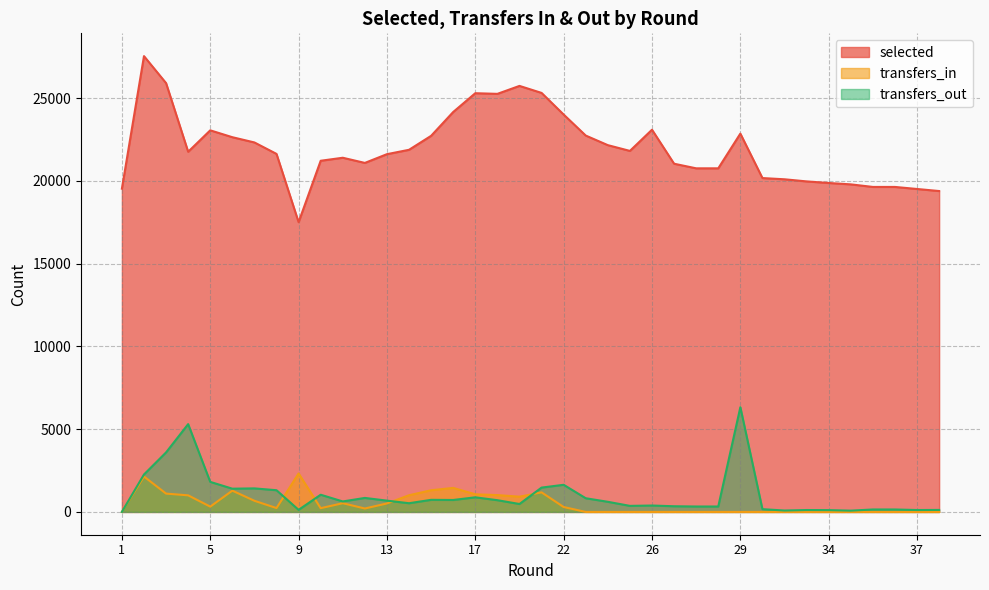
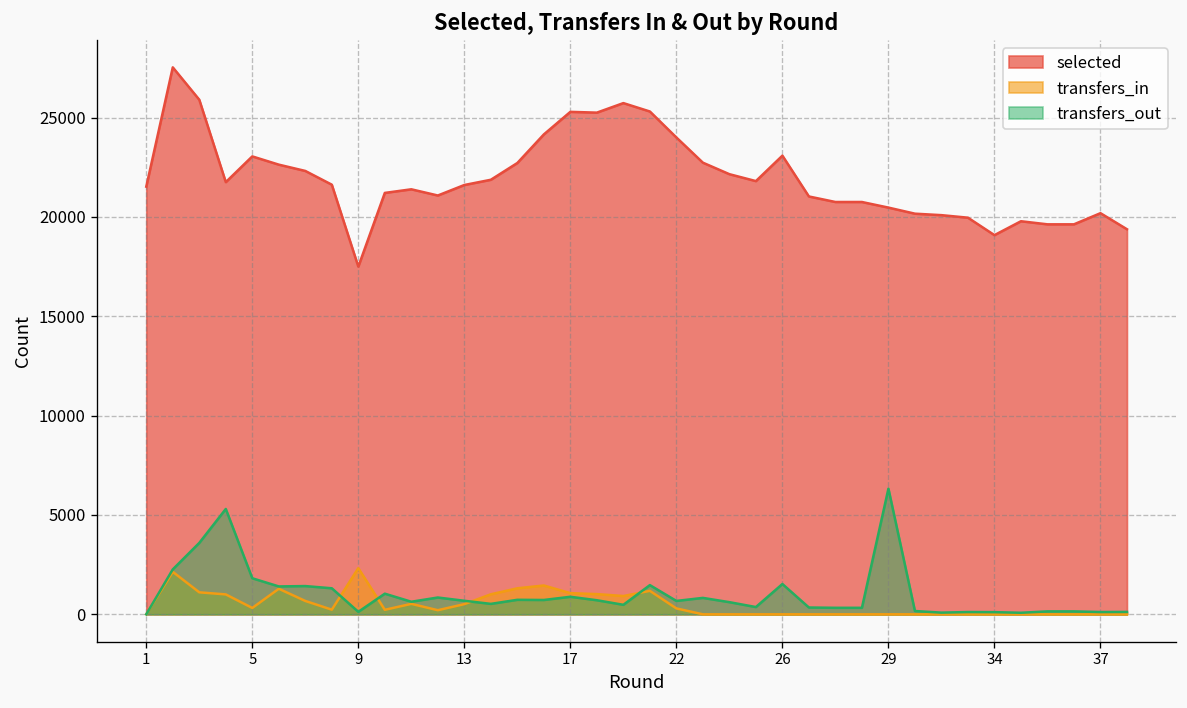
  {
    "selected": {
-     "1": 19500,
+     "1": 21500,
      "5": 23000,
      "9": 17500,
      "13": 21600,
      "17": 25300,
      "22": 24000,
      "26": 23100,
-     "29": 22900,
-     "34": 19900,
-     "37": 19500
+     "29": 20500,
+     "34": 19100,
+     "37": 20200
    },
    "transfers_in": {
      "5": 300,
      "9": 2300,
      "13": 500,
      "17": 1100,
      "22": 300,
      "26": 0,
      "29": 0
    },
    "transfers_out": {
      "5": 1800,
      "9": 100,
      "13": 700,
      "17": 900,
-     "22": 1600,
-     "26": 400,
+     "22": 700,
+     "26": 1500,
      "29": 6300
    }
  }
